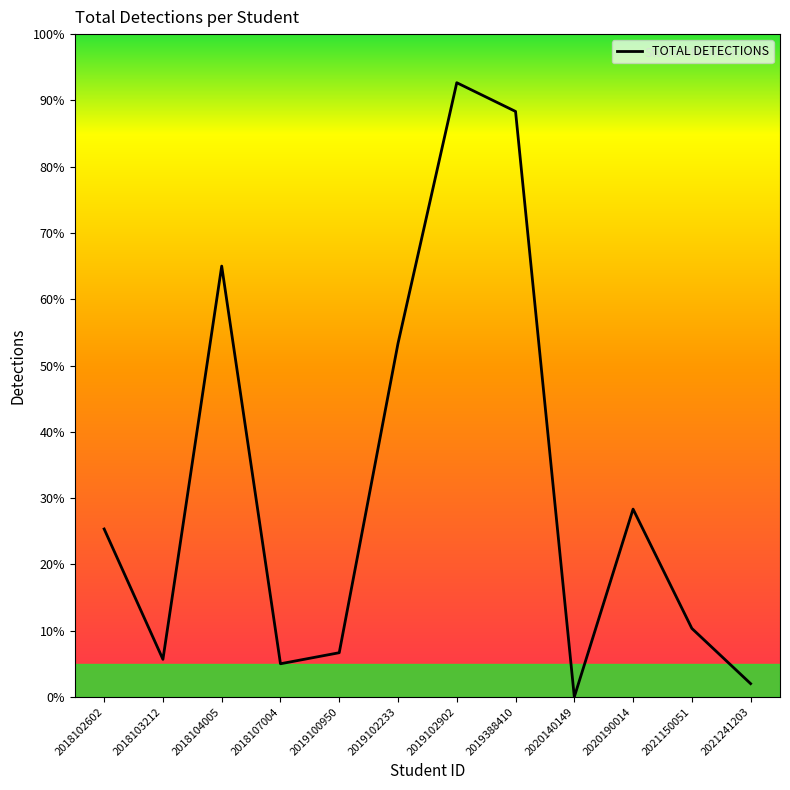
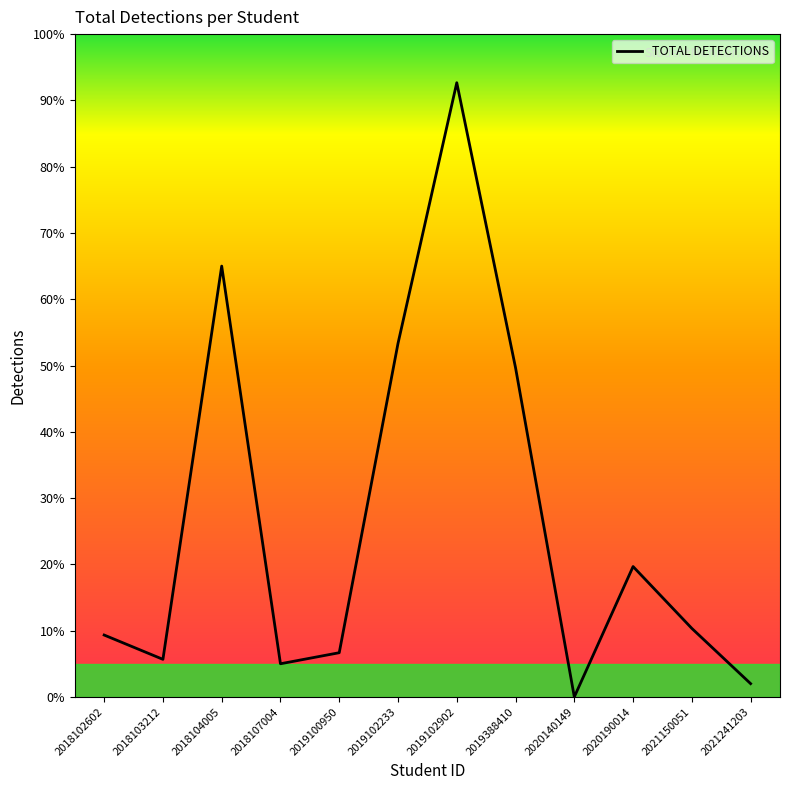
  {
-   "2018102602": "25%",
+   "2018102602": "9%",
    "2018103212": "6%",
    "2018104005": "65%",
    "2019100950": "7%",
    "2019102233": "53%",
    "2019102902": "93%",
-   "2019388410": "88%",
-   "2020190014": "28%",
+   "2019388410": "50%",
+   "2020190014": "20%",
    "2021150051": "10%"
  }
